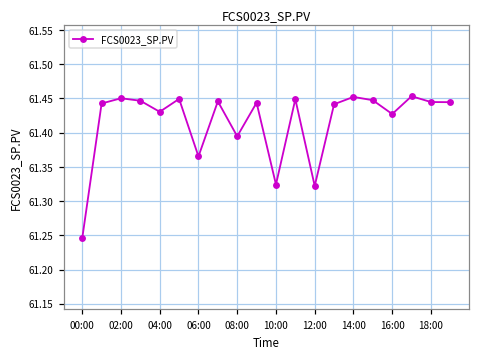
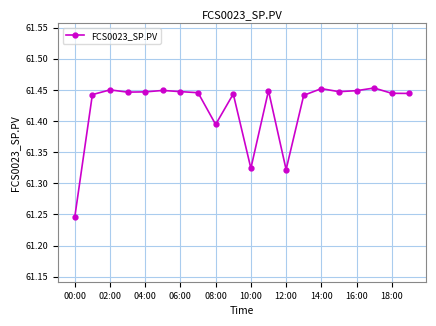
  {
    "00:00": 61.25,
    "02:00": 61.45,
-   "04:00": 61.43,
-   "06:00": 61.37,
+   "04:00": 61.45,
+   "06:00": 61.45,
    "08:00": 61.39,
    "10:00": 61.32,
    "12:00": 61.32,
    "14:00": 61.45,
-   "16:00": 61.43,
+   "16:00": 61.45,
    "18:00": 61.44
  }
